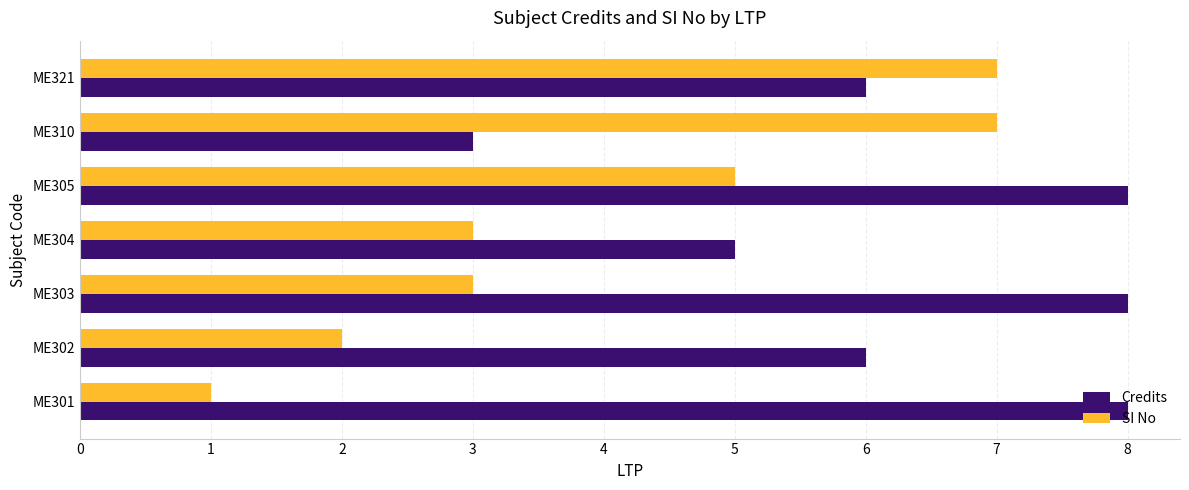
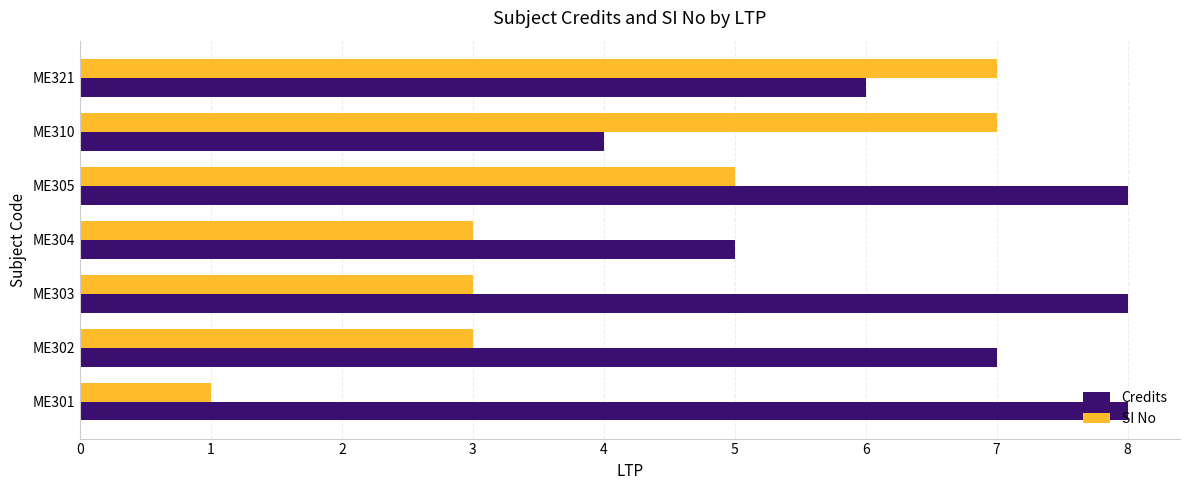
  {
    "Credits": {
      "ME321": 6,
-     "ME310": 3,
+     "ME310": 4,
      "ME305": 8,
      "ME304": 5,
      "ME303": 8,
-     "ME302": 6,
+     "ME302": 7,
      "ME301": 8
    },
    "SI No": {
      "ME321": 7,
      "ME310": 7,
      "ME305": 5,
      "ME304": 3,
      "ME303": 3,
-     "ME302": 2,
+     "ME302": 3,
      "ME301": 1
    }
  }
